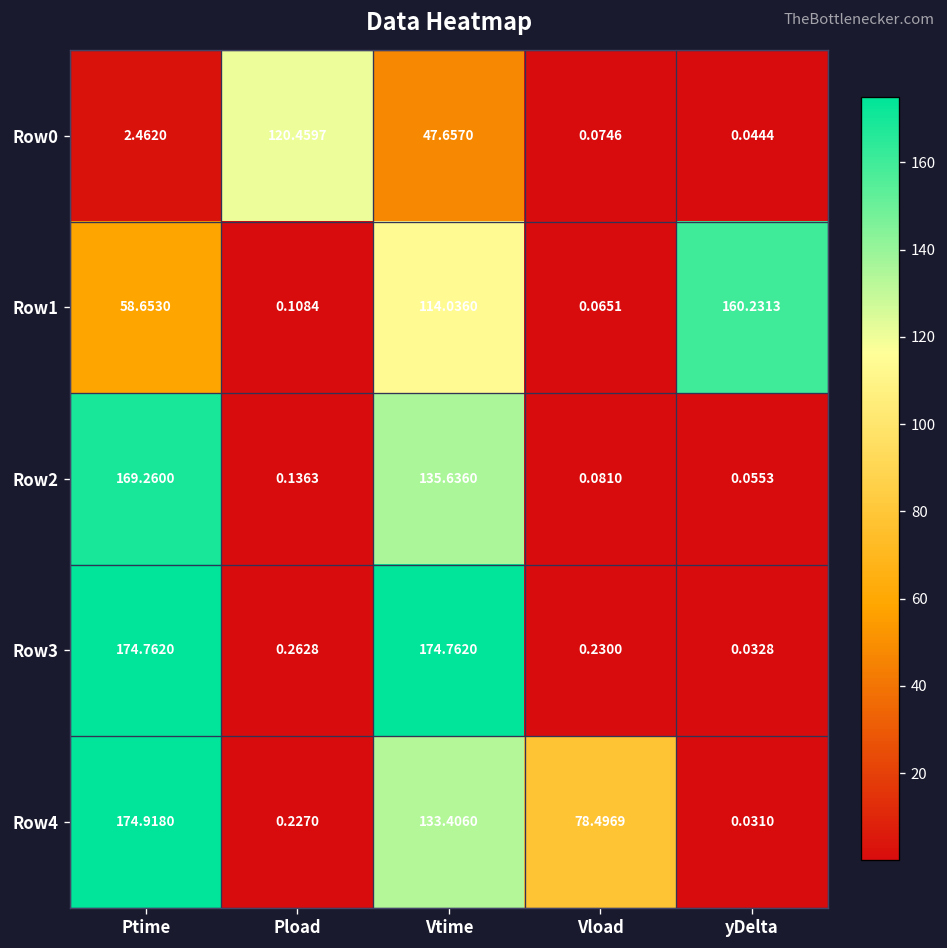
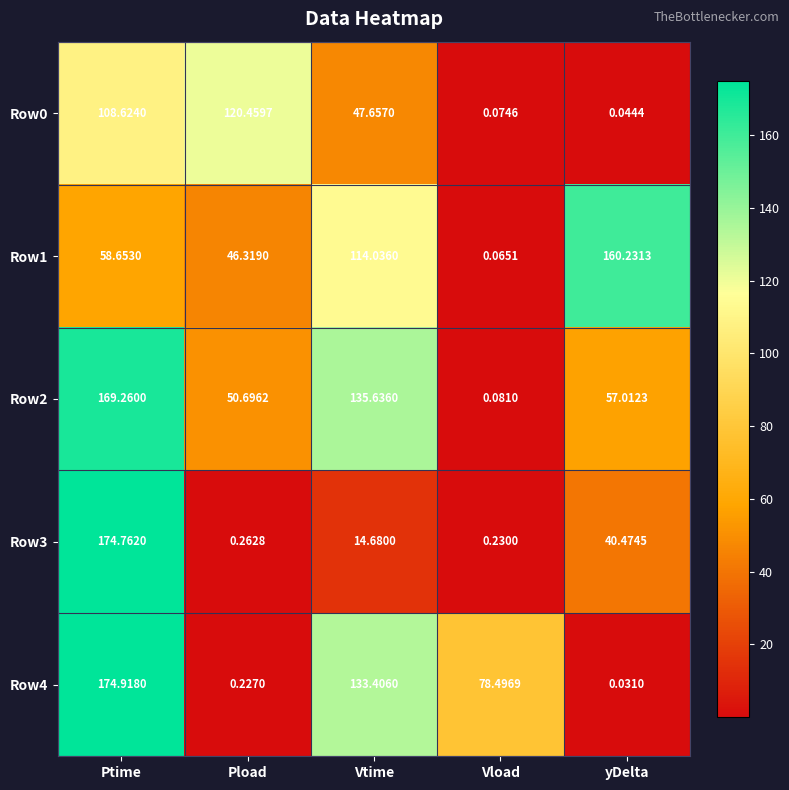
  {
    "Row0": {
-     "Ptime": 2.4620,
+     "Ptime": 108.6240,
      "Pload": 120.4597,
      "Vtime": 47.6570,
      "Vload": 0.0746,
      "yDelta": 0.0444
    },
    "Row1": {
      "Ptime": 58.6530,
-     "Pload": 0.1084,
+     "Pload": 46.3190,
      "Vtime": 114.0360,
      "Vload": 0.0651,
      "yDelta": 160.2313
    },
    "Row2": {
      "Ptime": 169.2600,
-     "Pload": 0.1363,
+     "Pload": 50.6962,
      "Vtime": 135.6360,
      "Vload": 0.0810,
-     "yDelta": 0.0553
+     "yDelta": 57.0123
    },
    "Row3": {
      "Ptime": 174.7620,
      "Pload": 0.2628,
-     "Vtime": 174.7620,
+     "Vtime": 14.6800,
      "Vload": 0.2300,
-     "yDelta": 0.0328
+     "yDelta": 40.4745
    },
    "Row4": {
      "Ptime": 174.9180,
      "Pload": 0.2270,
      "Vtime": 133.4060,
      "Vload": 78.4969,
      "yDelta": 0.0310
    }
  }
